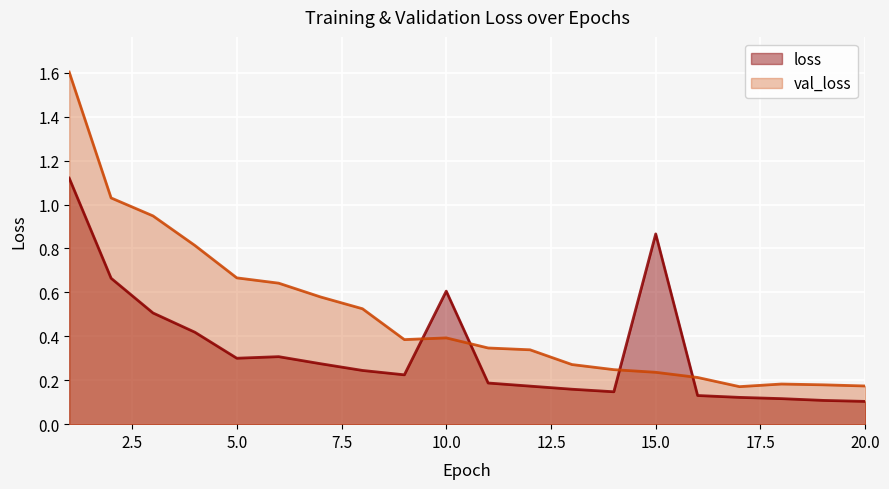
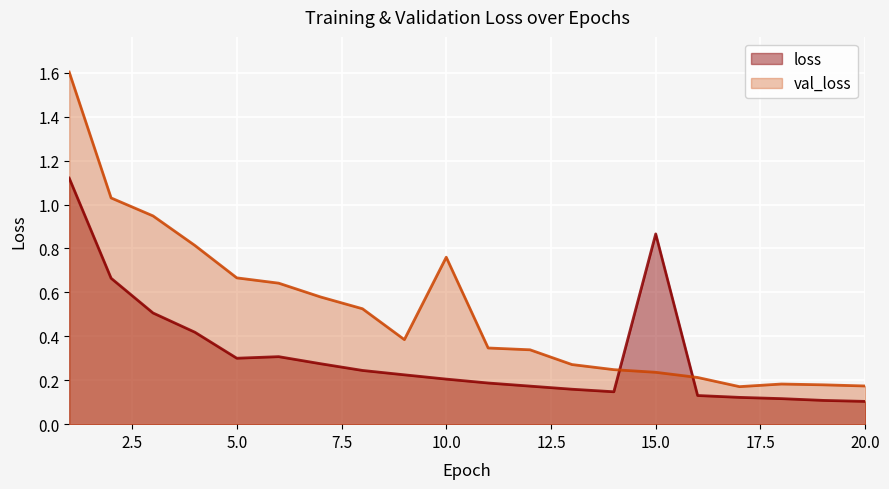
  {
    "loss": {
      "5.0": 0.30,
-     "10.0": 0.61,
+     "10.0": 0.21,
      "15.0": 0.87,
      "20.0": 0.10
    },
    "val_loss": {
      "5.0": 0.67,
-     "10.0": 0.39,
+     "10.0": 0.76,
      "15.0": 0.24,
      "20.0": 0.17
    }
  }
